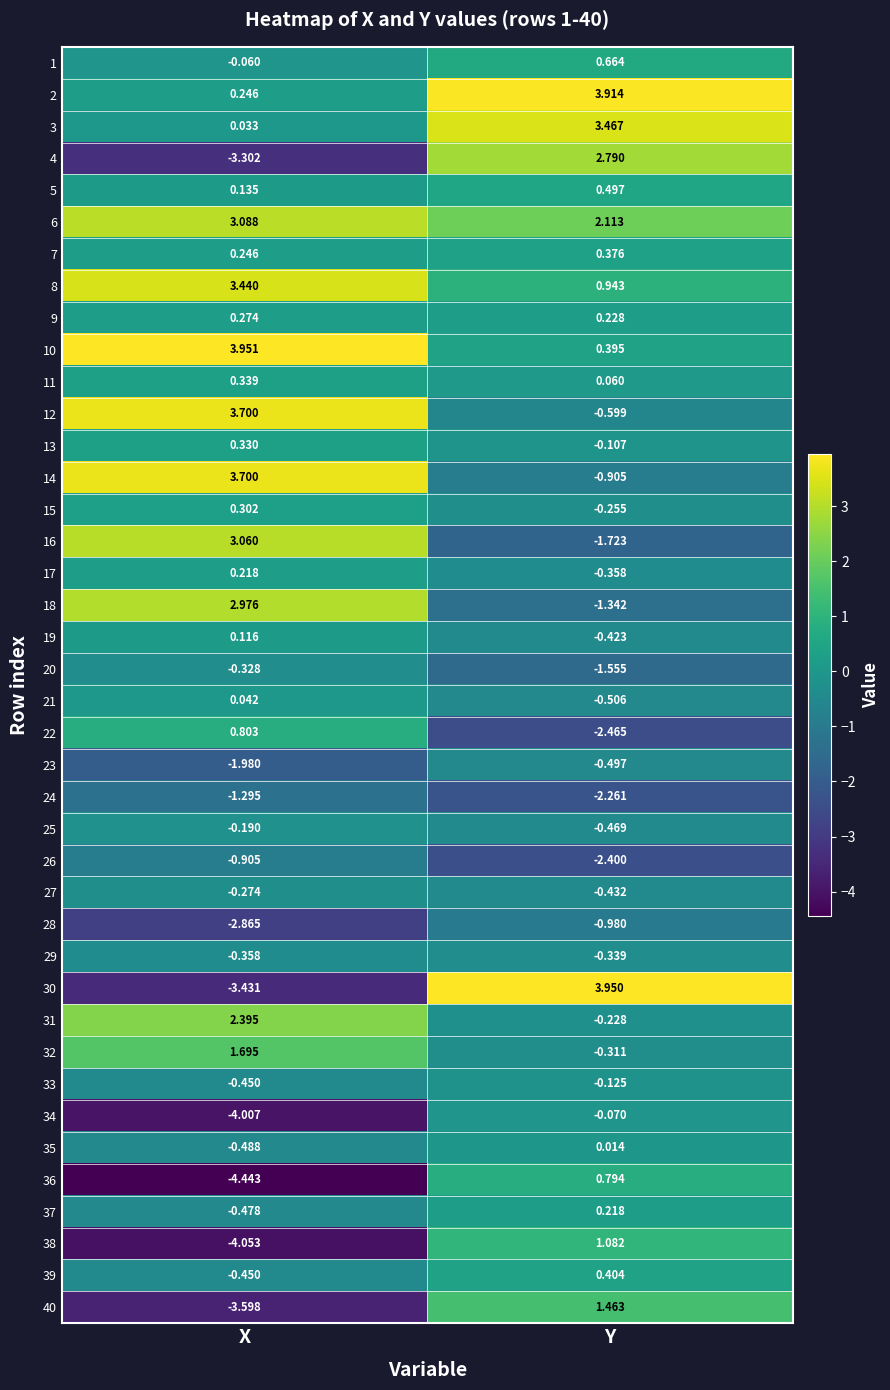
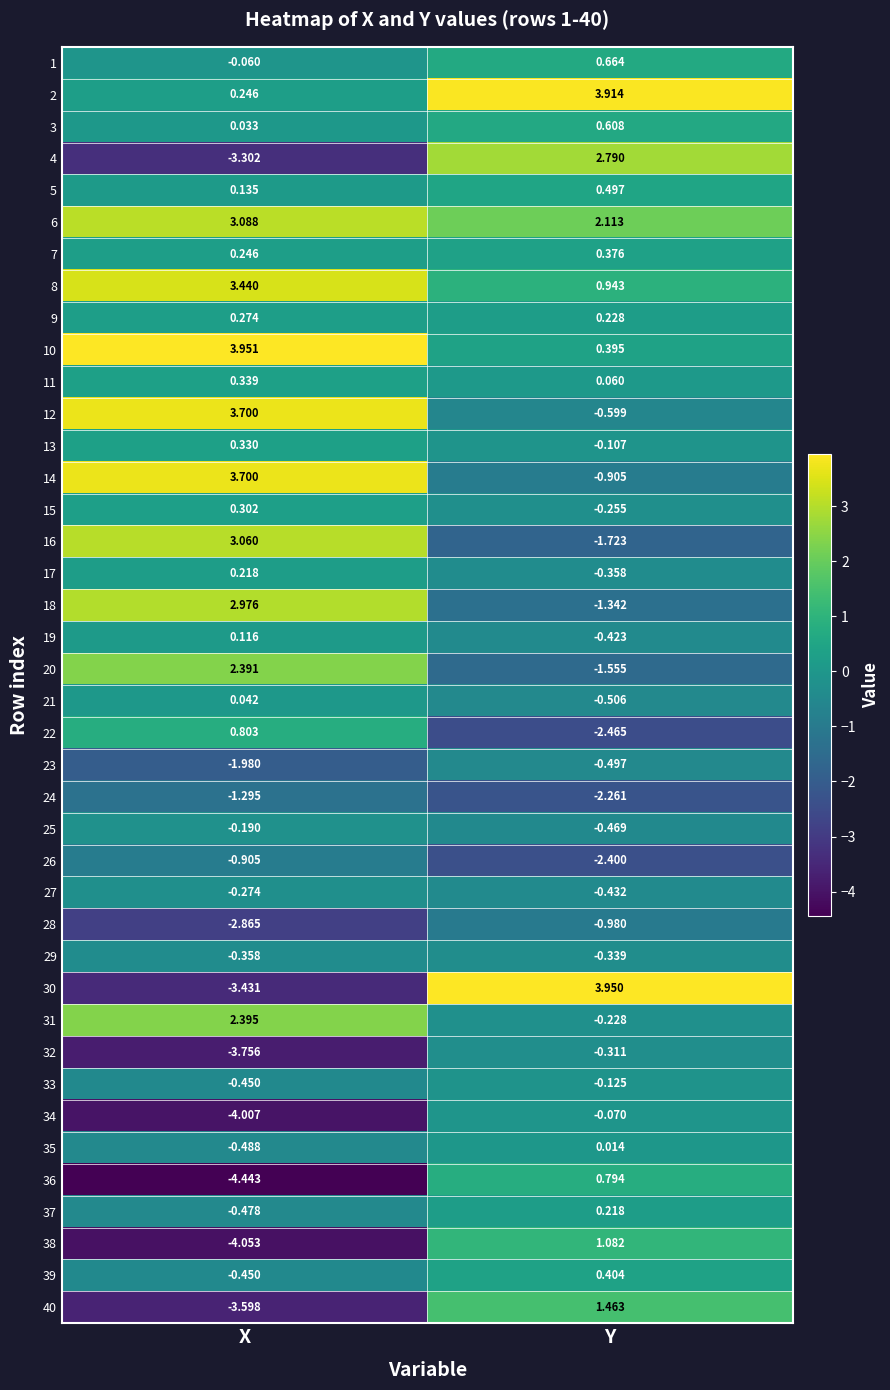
  {
    "1": {
      "X": -0.060,
      "Y": 0.664
    },
    "2": {
      "X": 0.246,
      "Y": 3.914
    },
    "3": {
      "X": 0.033,
-     "Y": 3.467
+     "Y": 0.608
    },
    "4": {
      "X": -3.302,
      "Y": 2.790
    },
    "5": {
      "X": 0.135,
      "Y": 0.497
    },
    "6": {
      "X": 3.088,
      "Y": 2.113
    },
    "7": {
      "X": 0.246,
      "Y": 0.376
    },
    "8": {
      "X": 3.440,
      "Y": 0.943
    },
    "9": {
      "X": 0.274,
      "Y": 0.228
    },
    "10": {
      "X": 3.951,
      "Y": 0.395
    },
    "11": {
      "X": 0.339,
      "Y": 0.060
    },
    "12": {
      "X": 3.700,
      "Y": -0.599
    },
    "13": {
      "X": 0.330,
      "Y": -0.107
    },
    "14": {
      "X": 3.700,
      "Y": -0.905
    },
    "15": {
      "X": 0.302,
      "Y": -0.255
    },
    "16": {
      "X": 3.060,
      "Y": -1.723
    },
    "17": {
      "X": 0.218,
      "Y": -0.358
    },
    "18": {
      "X": 2.976,
      "Y": -1.342
    },
    "19": {
      "X": 0.116,
      "Y": -0.423
    },
    "20": {
-     "X": -0.328,
+     "X": 2.391,
      "Y": -1.555
    },
    "21": {
      "X": 0.042,
      "Y": -0.506
    },
    "22": {
      "X": 0.803,
      "Y": -2.465
    },
    "23": {
      "X": -1.980,
      "Y": -0.497
    },
    "24": {
      "X": -1.295,
      "Y": -2.261
    },
    "25": {
      "X": -0.190,
      "Y": -0.469
    },
    "26": {
      "X": -0.905,
      "Y": -2.400
    },
    "27": {
      "X": -0.274,
      "Y": -0.432
    },
    "28": {
      "X": -2.865,
      "Y": -0.980
    },
    "29": {
      "X": -0.358,
      "Y": -0.339
    },
    "30": {
      "X": -3.431,
      "Y": 3.950
    },
    "31": {
      "X": 2.395,
      "Y": -0.228
    },
    "32": {
-     "X": 1.695,
+     "X": -3.756,
      "Y": -0.311
    },
    "33": {
      "X": -0.450,
      "Y": -0.125
    },
    "34": {
      "X": -4.007,
      "Y": -0.070
    },
    "35": {
      "X": -0.488,
      "Y": 0.014
    },
    "36": {
      "X": -4.443,
      "Y": 0.794
    },
    "37": {
      "X": -0.478,
      "Y": 0.218
    },
    "38": {
      "X": -4.053,
      "Y": 1.082
    },
    "39": {
      "X": -0.450,
      "Y": 0.404
    },
    "40": {
      "X": -3.598,
      "Y": 1.463
    }
  }
